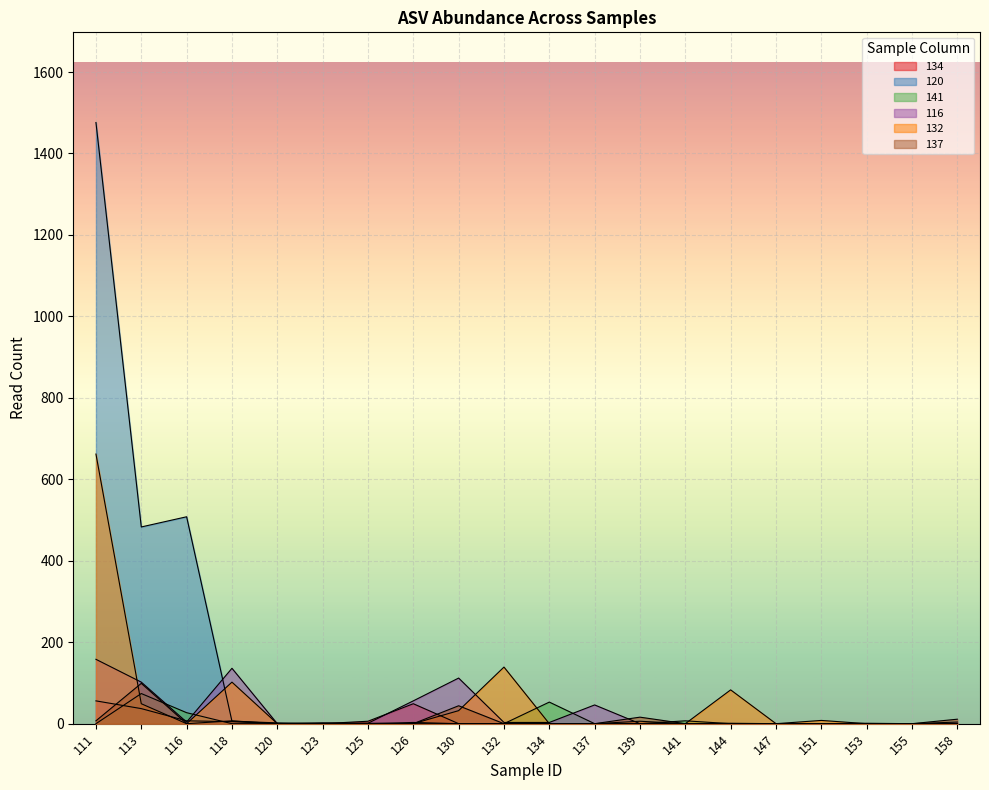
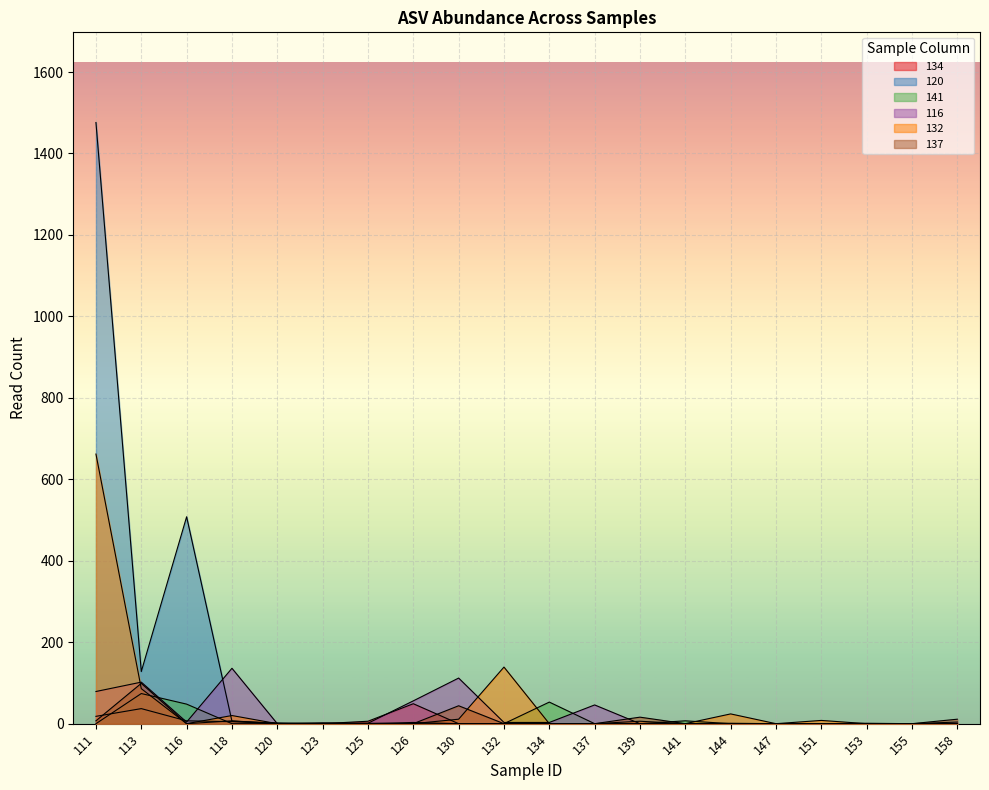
  {
    "134": {
-     "111": 60,
+     "111": 20,
      "113": 40,
      "126": 50
    },
    "120": {
      "111": 1480,
-     "113": 480,
+     "113": 130,
      "116": 510
    },
    "141": {
      "111": 0,
      "113": 70,
-     "116": 30,
+     "116": 50,
      "134": 50,
      "141": 10
    },
    "116": {
-     "111": 160,
+     "111": 80,
      "118": 140,
      "126": 60,
      "130": 110,
      "137": 50
    },
    "132": {
      "111": 660,
-     "113": 50,
-     "118": 100,
-     "130": 30,
+     "113": 90,
+     "118": 20,
+     "130": 10,
      "132": 140,
-     "144": 80,
+     "144": 20,
      "151": 10
    },
    "137": {
      "111": 10,
      "130": 40,
      "139": 20,
      "158": 10
    }
  }
